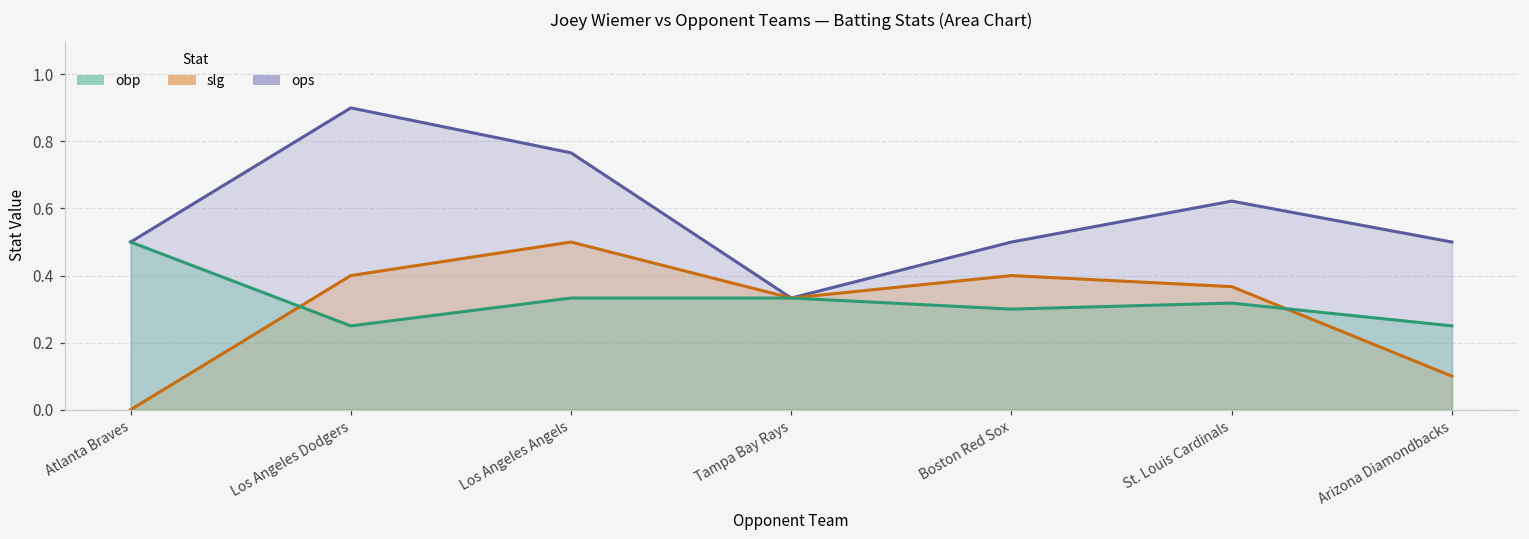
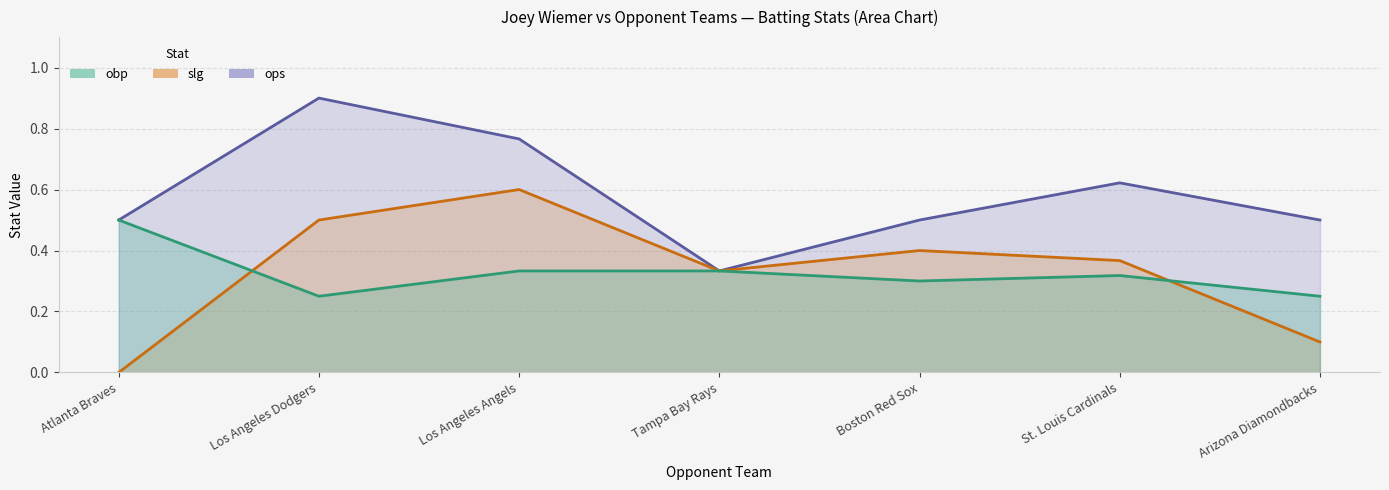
  {
    "slg": {
      "Atlanta Braves": 0.0,
-     "Los Angeles Dodgers": 0.4,
-     "Los Angeles Angels": 0.5,
+     "Los Angeles Dodgers": 0.5,
+     "Los Angeles Angels": 0.6,
      "Boston Red Sox": 0.4,
      "St. Louis Cardinals": 0.37,
      "Arizona Diamondbacks": 0.1
    }
  }
